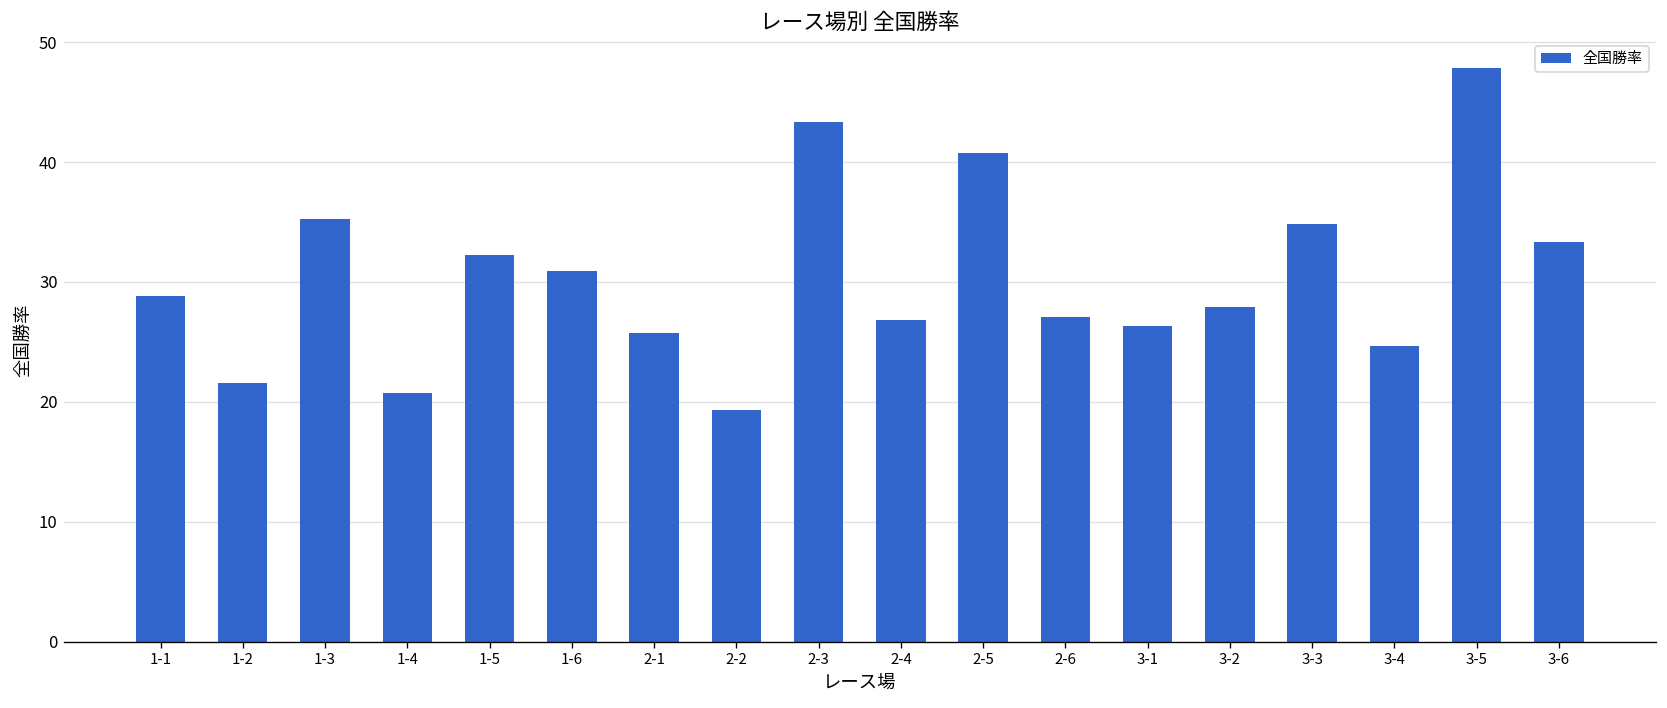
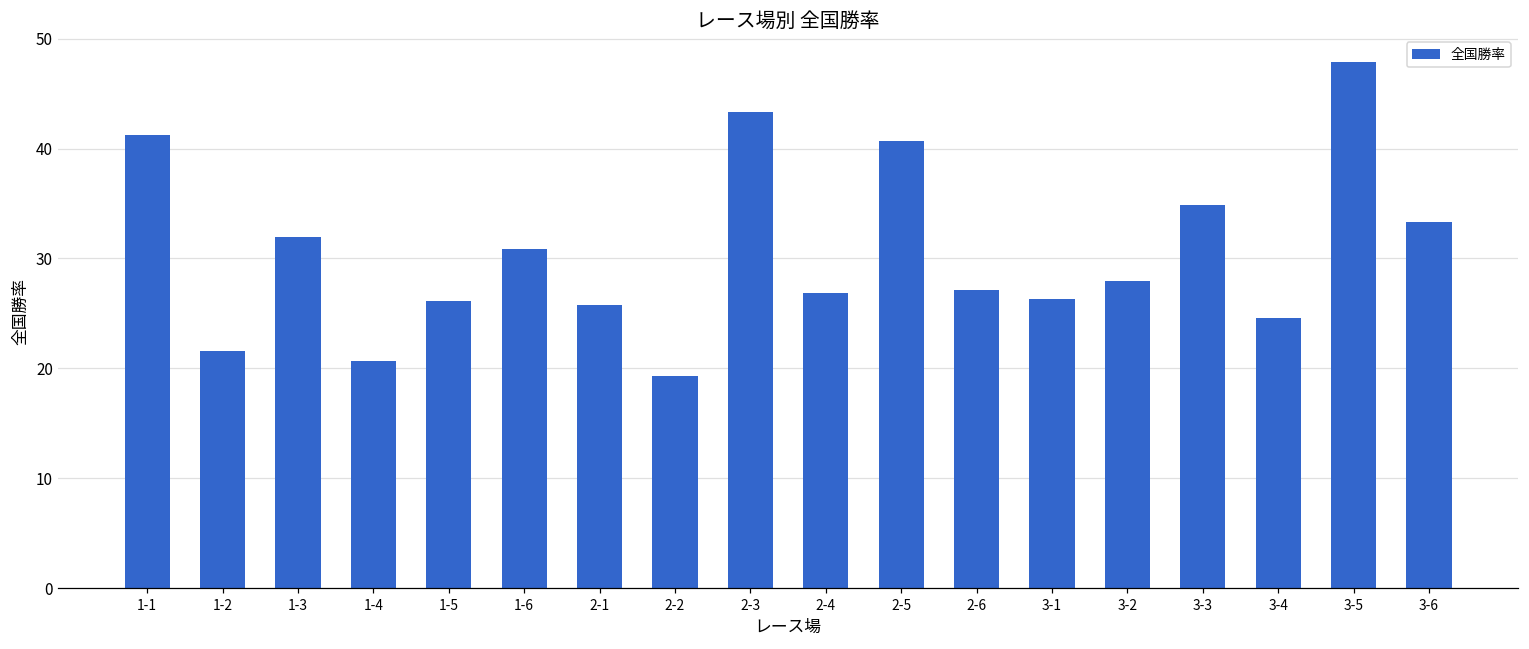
  {
-   "1-1": 29,
+   "1-1": 41,
    "1-2": 22,
-   "1-3": 35,
+   "1-3": 32,
    "1-4": 21,
-   "1-5": 32,
+   "1-5": 26,
    "1-6": 31,
    "2-1": 26,
    "2-2": 19,
    "2-3": 43,
    "2-4": 27,
    "2-5": 41,
    "2-6": 27,
    "3-1": 26,
    "3-2": 28,
    "3-3": 35,
    "3-4": 25,
    "3-5": 48,
    "3-6": 33
  }
